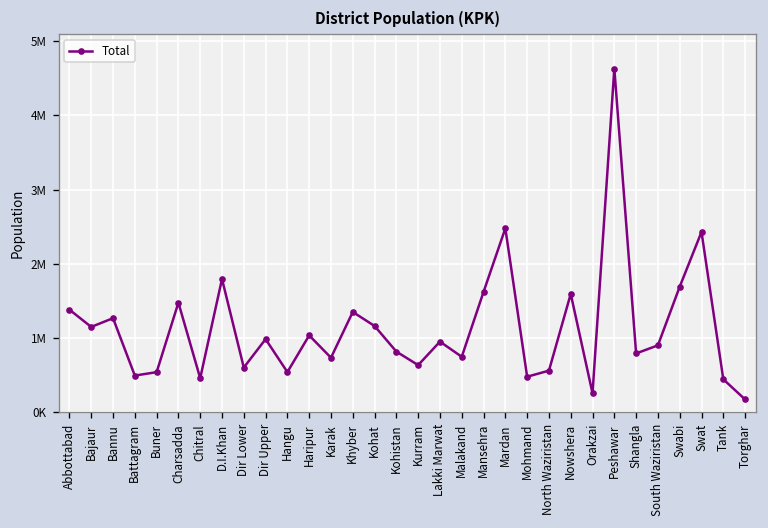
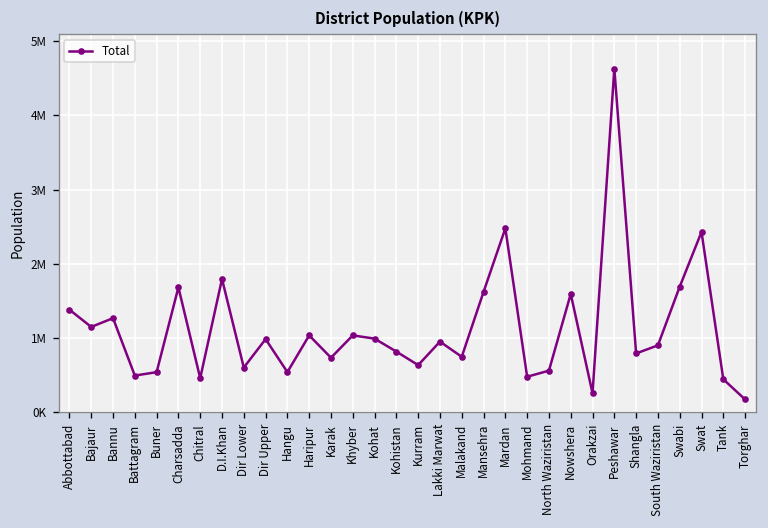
  {
    "Abbottabad": 1400000,
    "Bajaur": 1200000,
    "Bannu": 1300000,
    "Battagram": 500000,
    "Buner": 500000,
-   "Charsadda": 1500000,
+   "Charsadda": 1700000,
    "Chitral": 500000,
    "D.I.Khan": 1800000,
    "Dir Lower": 600000,
    "Dir Upper": 1000000,
    "Hangu": 500000,
    "Haripur": 1000000,
    "Karak": 700000,
-   "Khyber": 1400000,
-   "Kohat": 1200000,
+   "Khyber": 1000000,
+   "Kohat": 1000000,
    "Kohistan": 800000,
    "Kurram": 600000,
    "Lakki Marwat": 1000000,
    "Malakand": 700000,
    "Mansehra": 1600000,
    "Mardan": 2500000,
    "Mohmand": 500000,
    "North Waziristan": 600000,
    "Nowshera": 1600000,
    "Orakzai": 300000,
    "Peshawar": 4600000,
    "Shangla": 800000,
    "South Waziristan": 900000,
    "Swabi": 1700000,
    "Swat": 2400000,
    "Tank": 400000,
    "Torghar": 200000
  }
